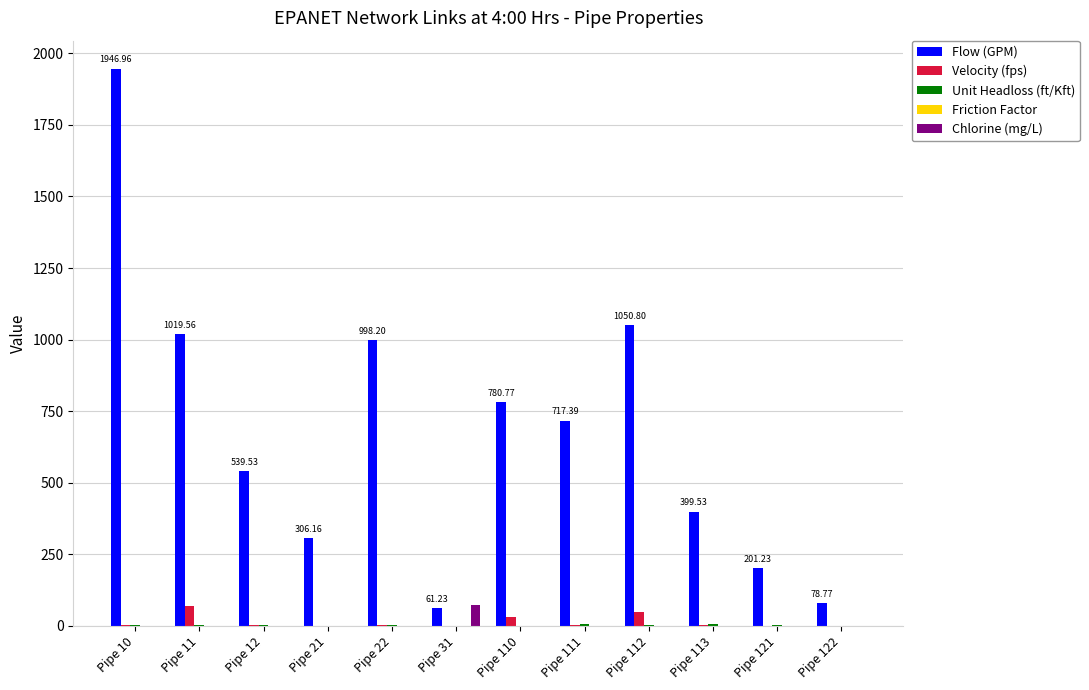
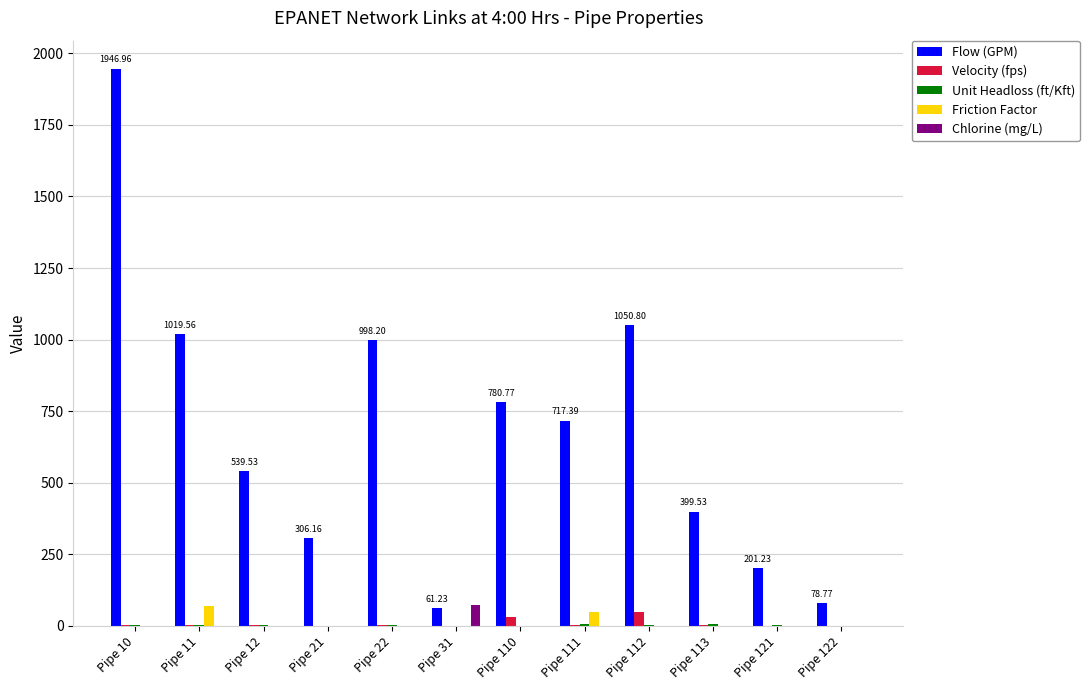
  {
    "Flow (GPM)": {
      "Pipe 10": 1946.96,
      "Pipe 11": 1019.56,
      "Pipe 12": 539.53,
      "Pipe 21": 306.16,
      "Pipe 22": 998.20,
      "Pipe 31": 61.23,
      "Pipe 110": 780.77,
      "Pipe 111": 717.39,
      "Pipe 112": 1050.80,
      "Pipe 113": 399.53,
      "Pipe 121": 201.23,
      "Pipe 122": 78.77
    },
    "Velocity (fps)": {
-     "Pipe 11": 70,
+     "Pipe 11": 0,
      "Pipe 110": 30,
      "Pipe 112": 50
    },
    "Friction Factor": {
-     "Pipe 11": 0,
-     "Pipe 111": 0
+     "Pipe 11": 70,
+     "Pipe 111": 50
    },
    "Chlorine (mg/L)": {
      "Pipe 31": 70
    }
  }
